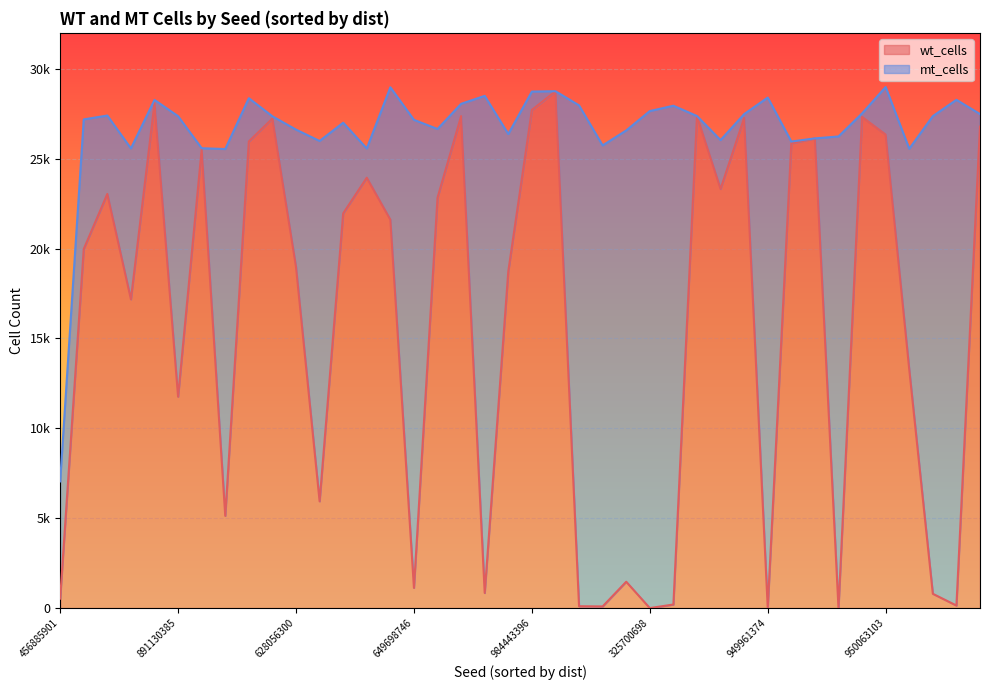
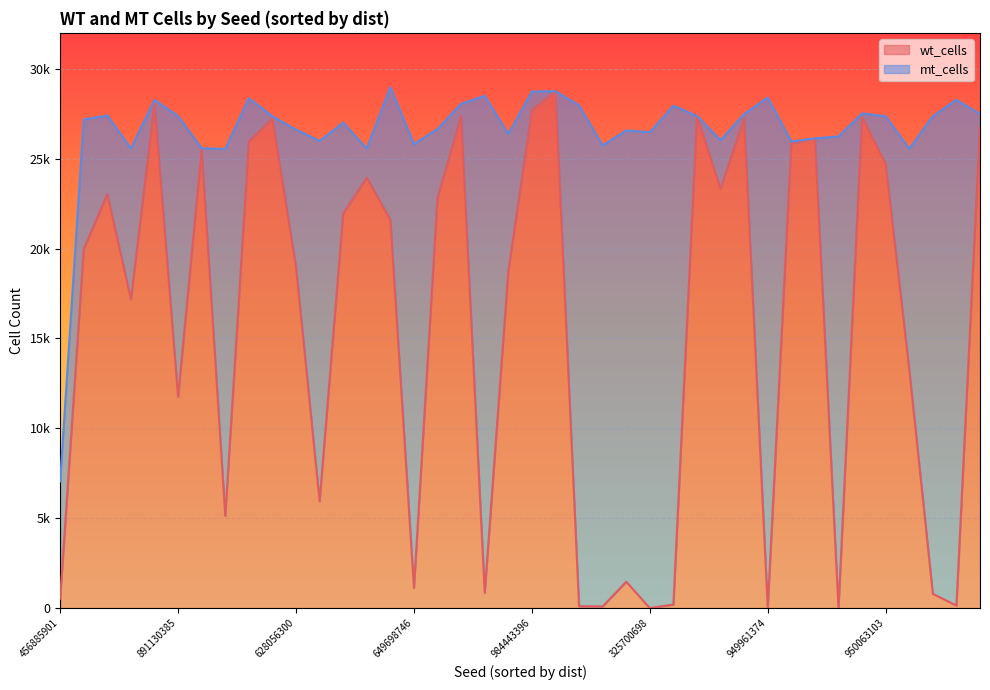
  {
    "wt_cells": {
      "456885901": 500,
      "891130385": 11800,
      "628056300": 19000,
      "649698746": 1100,
      "984443396": 27700,
      "325700698": 0,
      "949961374": 0,
-     "950063103": 26300
+     "950063103": 24700
    },
    "mt_cells": {
      "456885901": 6500,
      "891130385": 15600,
      "628056300": 7600,
-     "649698746": 26000,
+     "649698746": 24700,
      "984443396": 1000,
-     "325700698": 27600,
+     "325700698": 26500,
      "949961374": 28400,
      "950063103": 2600
    }
  }
